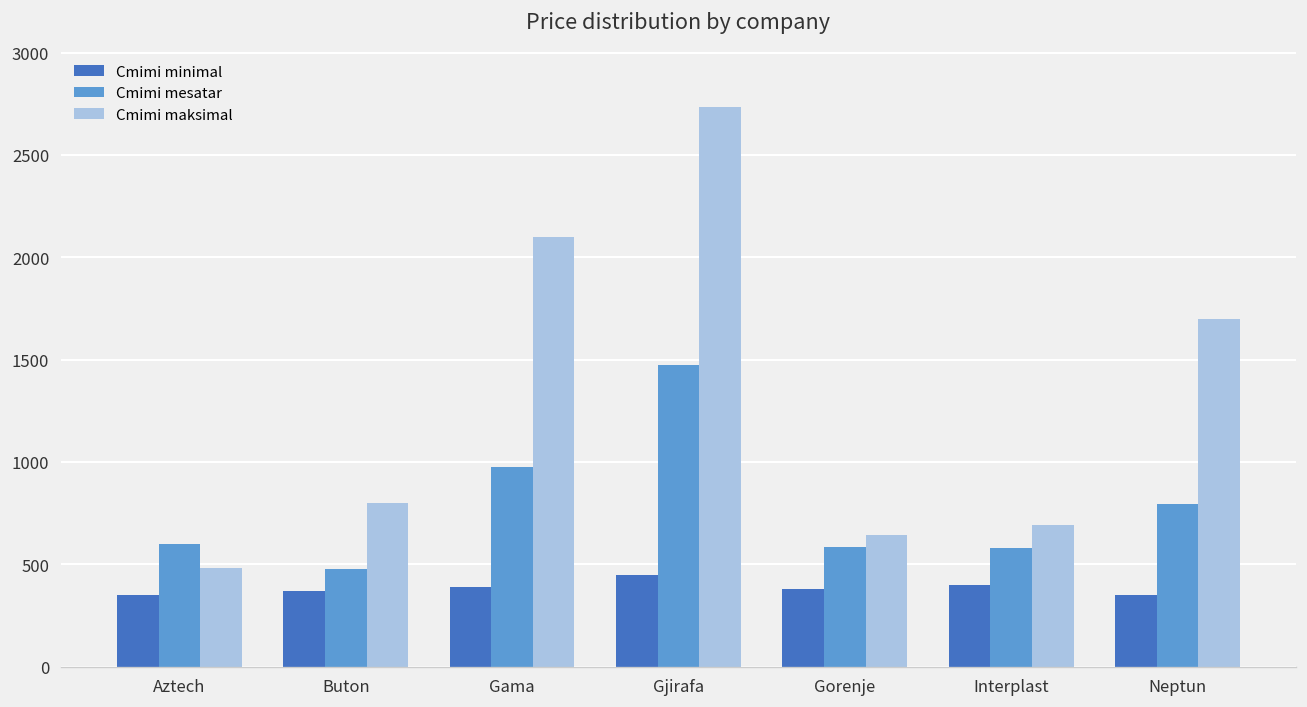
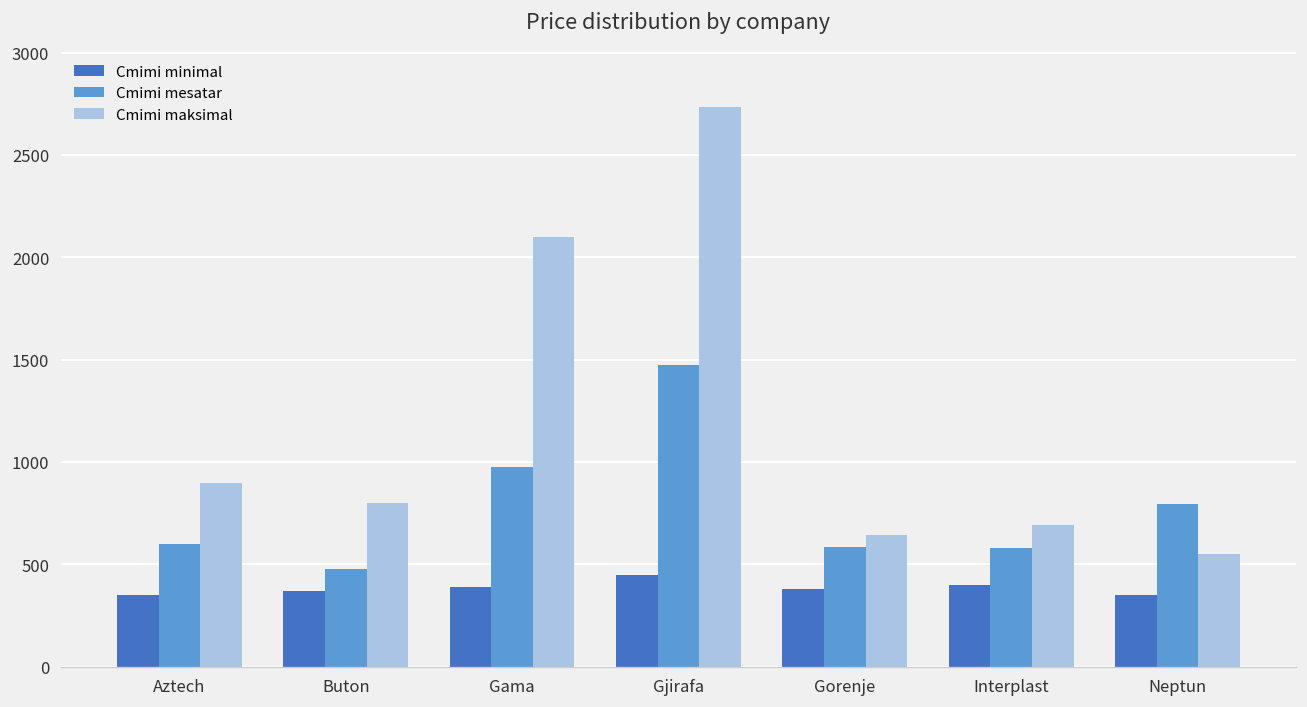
  {
    "Cmimi maksimal": {
-     "Aztech": 480,
+     "Aztech": 900,
      "Buton": 800,
      "Gama": 2100,
      "Gjirafa": 2730,
      "Gorenje": 640,
      "Interplast": 690,
-     "Neptun": 1700
+     "Neptun": 550
    }
  }
